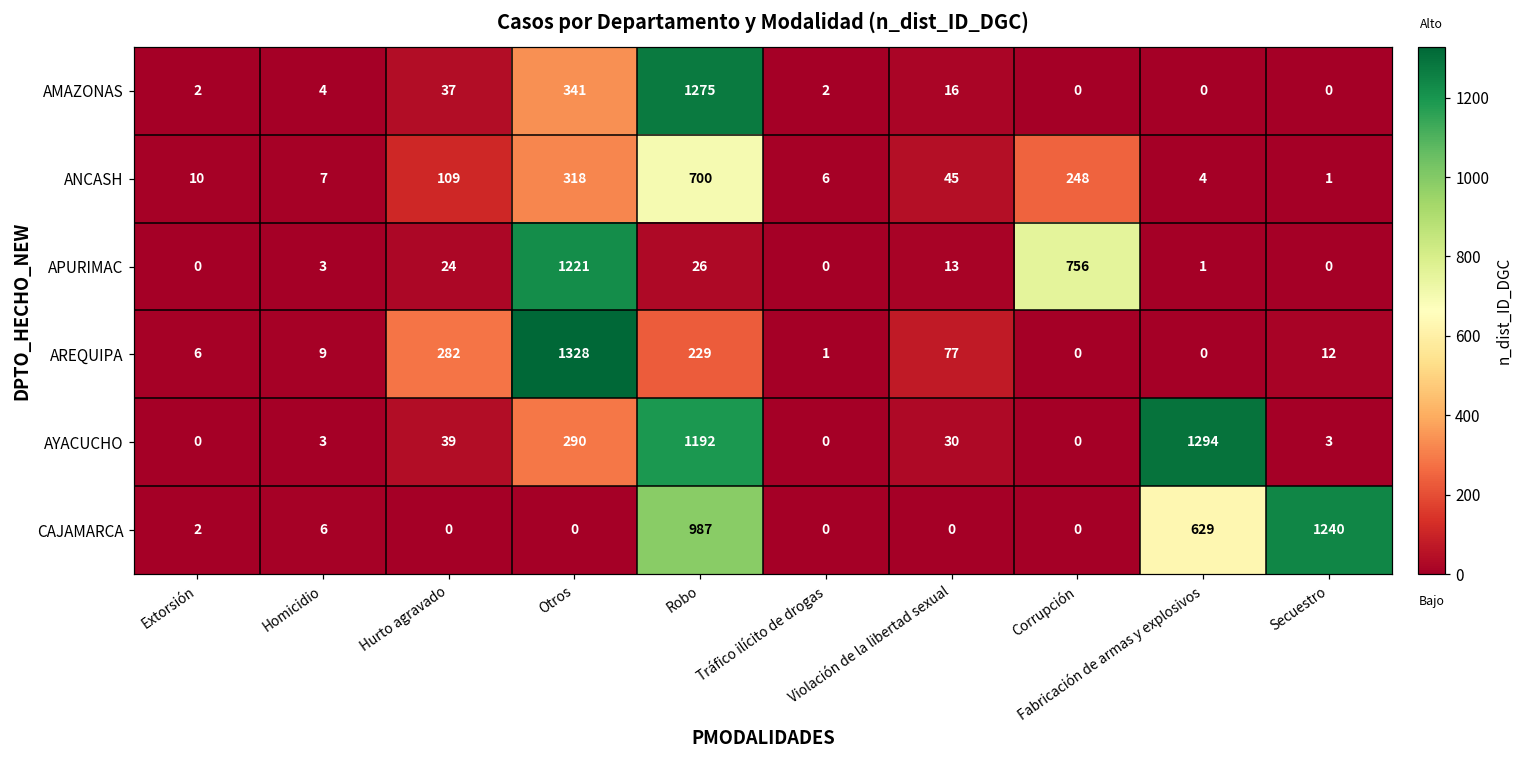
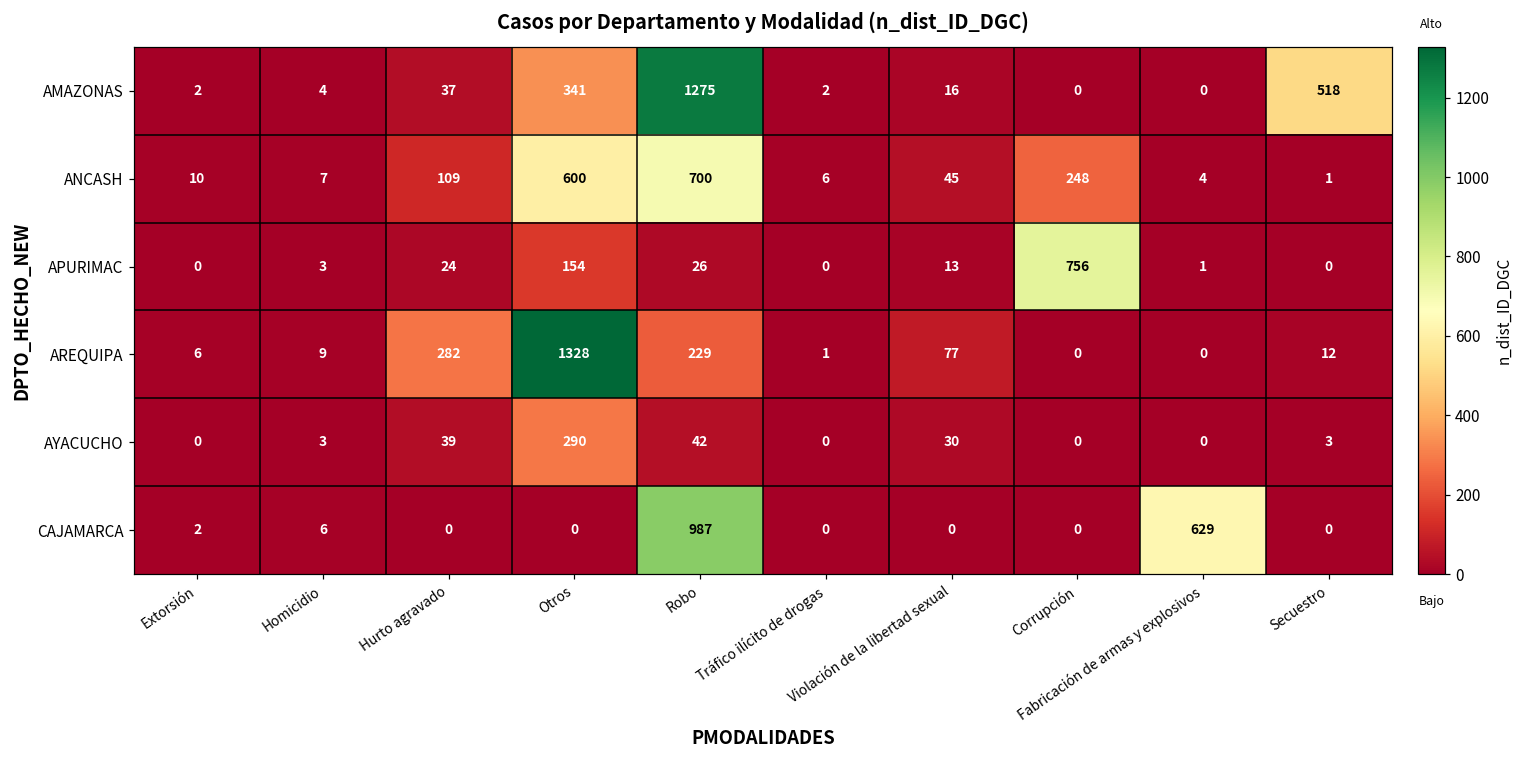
  {
    "AMAZONAS": {
      "Extorsión": 2,
      "Homicidio": 4,
      "Hurto agravado": 37,
      "Otros": 341,
      "Robo": 1275,
      "Tráfico ilícito de drogas": 2,
      "Violación de la libertad sexual": 16,
      "Corrupción": 0,
      "Fabricación de armas y explosivos": 0,
-     "Secuestro": 0
+     "Secuestro": 518
    },
    "ANCASH": {
      "Extorsión": 10,
      "Homicidio": 7,
      "Hurto agravado": 109,
-     "Otros": 318,
+     "Otros": 600,
      "Robo": 700,
      "Tráfico ilícito de drogas": 6,
      "Violación de la libertad sexual": 45,
      "Corrupción": 248,
      "Fabricación de armas y explosivos": 4,
      "Secuestro": 1
    },
    "APURIMAC": {
      "Extorsión": 0,
      "Homicidio": 3,
      "Hurto agravado": 24,
-     "Otros": 1221,
+     "Otros": 154,
      "Robo": 26,
      "Tráfico ilícito de drogas": 0,
      "Violación de la libertad sexual": 13,
      "Corrupción": 756,
      "Fabricación de armas y explosivos": 1,
      "Secuestro": 0
    },
    "AREQUIPA": {
      "Extorsión": 6,
      "Homicidio": 9,
      "Hurto agravado": 282,
      "Otros": 1328,
      "Robo": 229,
      "Tráfico ilícito de drogas": 1,
      "Violación de la libertad sexual": 77,
      "Corrupción": 0,
      "Fabricación de armas y explosivos": 0,
      "Secuestro": 12
    },
    "AYACUCHO": {
      "Extorsión": 0,
      "Homicidio": 3,
      "Hurto agravado": 39,
      "Otros": 290,
-     "Robo": 1192,
+     "Robo": 42,
      "Tráfico ilícito de drogas": 0,
      "Violación de la libertad sexual": 30,
      "Corrupción": 0,
-     "Fabricación de armas y explosivos": 1294,
+     "Fabricación de armas y explosivos": 0,
      "Secuestro": 3
    },
    "CAJAMARCA": {
      "Extorsión": 2,
      "Homicidio": 6,
      "Hurto agravado": 0,
      "Otros": 0,
      "Robo": 987,
      "Tráfico ilícito de drogas": 0,
      "Violación de la libertad sexual": 0,
      "Corrupción": 0,
      "Fabricación de armas y explosivos": 629,
-     "Secuestro": 1240
+     "Secuestro": 0
    }
  }
